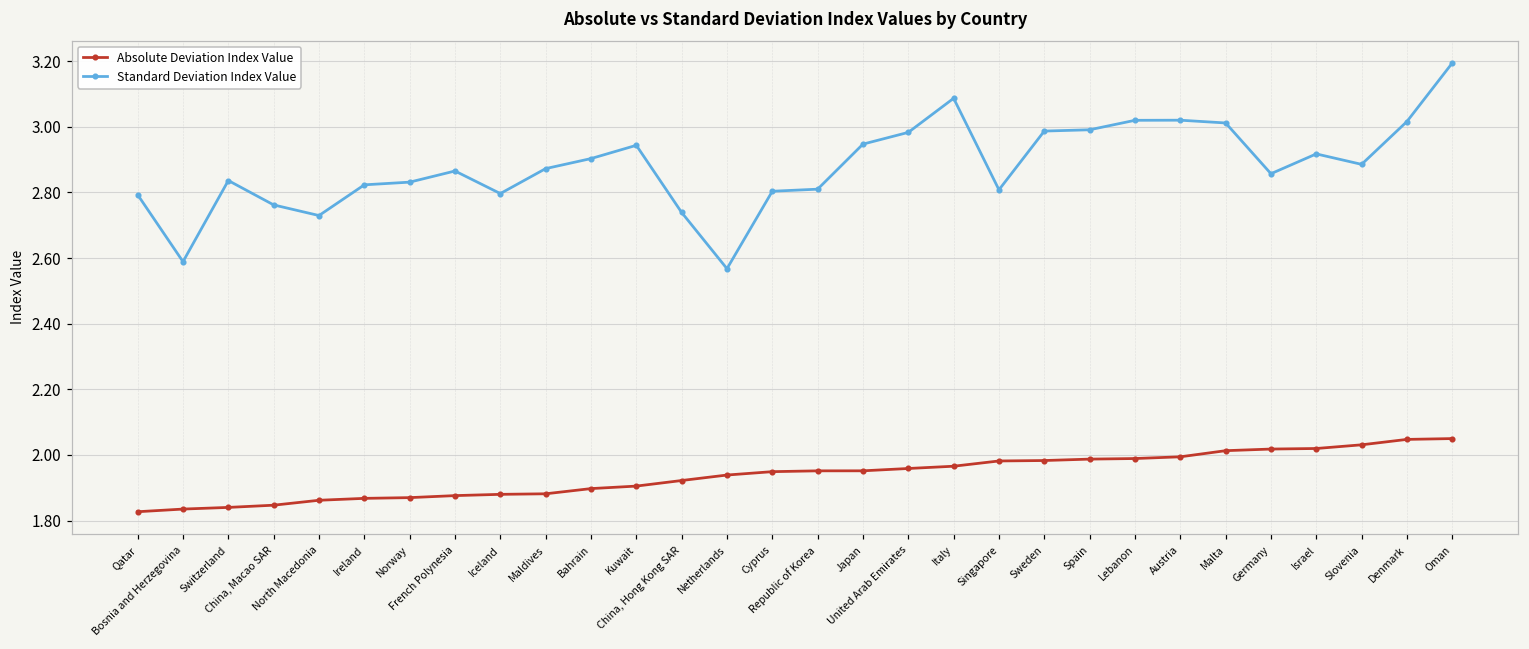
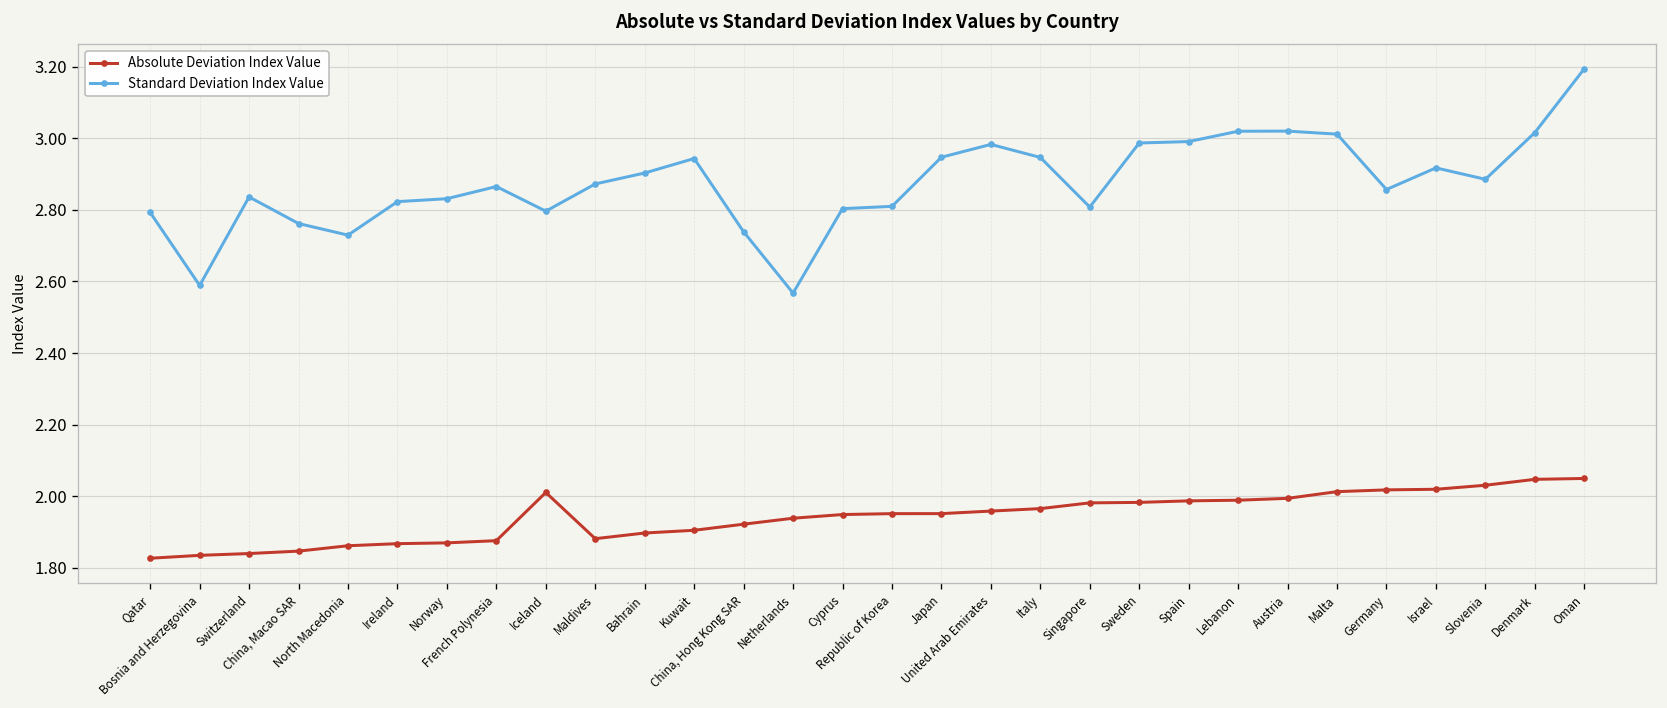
  {
    "Absolute Deviation Index Value": {
      "Qatar": 1.83,
      "Bosnia and Herzegovina": 1.84,
      "Switzerland": 1.84,
      "China, Macao SAR": 1.85,
      "North Macedonia": 1.86,
      "Ireland": 1.87,
      "Norway": 1.87,
      "French Polynesia": 1.88,
-     "Iceland": 1.88,
+     "Iceland": 2.01,
      "Maldives": 1.88,
      "Bahrain": 1.90,
      "Kuwait": 1.91,
      "China, Hong Kong SAR": 1.92,
      "Netherlands": 1.94,
      "Cyprus": 1.95,
      "Republic of Korea": 1.95,
      "Japan": 1.95,
      "United Arab Emirates": 1.96,
      "Italy": 1.97,
      "Singapore": 1.98,
      "Sweden": 1.98,
      "Spain": 1.99,
      "Lebanon": 1.99,
      "Austria": 1.99,
      "Malta": 2.01,
      "Germany": 2.02,
      "Israel": 2.02,
      "Slovenia": 2.03,
      "Denmark": 2.05,
      "Oman": 2.05
    },
    "Standard Deviation Index Value": {
      "Qatar": 2.79,
      "Bosnia and Herzegovina": 2.59,
      "Switzerland": 2.84,
      "China, Macao SAR": 2.76,
      "North Macedonia": 2.73,
      "Ireland": 2.82,
      "Norway": 2.83,
      "French Polynesia": 2.87,
      "Iceland": 2.80,
      "Maldives": 2.87,
      "Bahrain": 2.90,
      "Kuwait": 2.94,
      "China, Hong Kong SAR": 2.74,
      "Netherlands": 2.57,
      "Cyprus": 2.80,
      "Republic of Korea": 2.81,
      "Japan": 2.95,
      "United Arab Emirates": 2.98,
-     "Italy": 3.09,
+     "Italy": 2.95,
      "Singapore": 2.81,
      "Sweden": 2.99,
      "Spain": 2.99,
      "Lebanon": 3.02,
      "Austria": 3.02,
      "Malta": 3.01,
      "Germany": 2.86,
      "Israel": 2.92,
      "Slovenia": 2.89,
      "Denmark": 3.02,
      "Oman": 3.19
    }
  }
